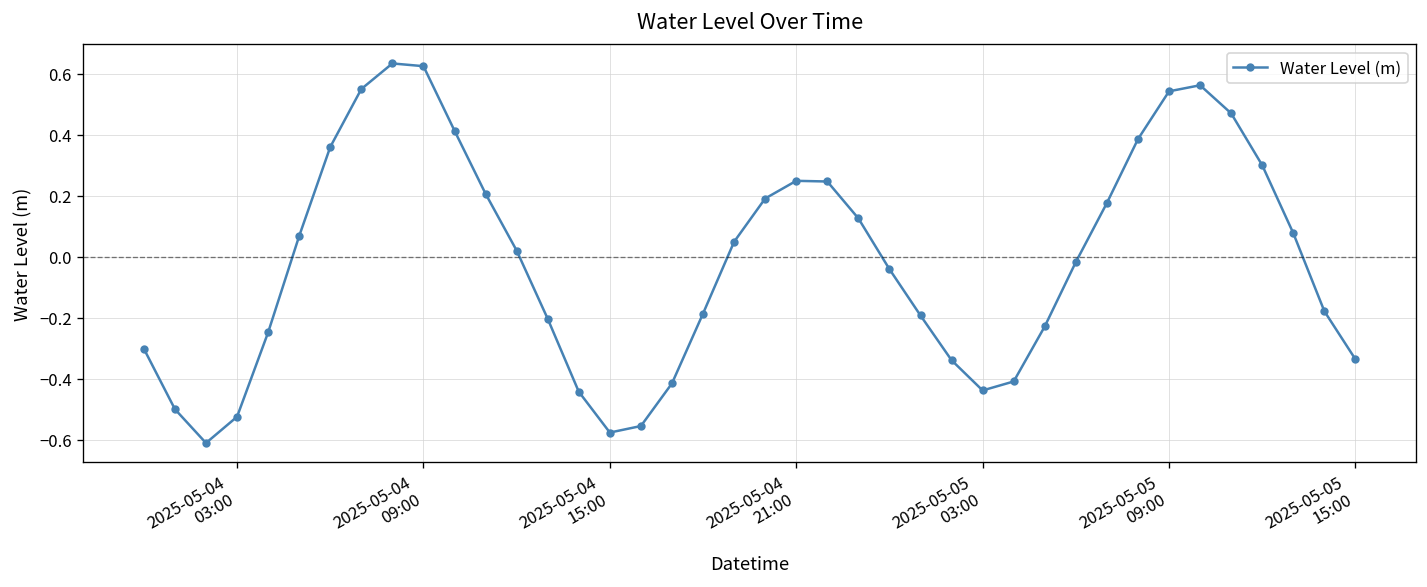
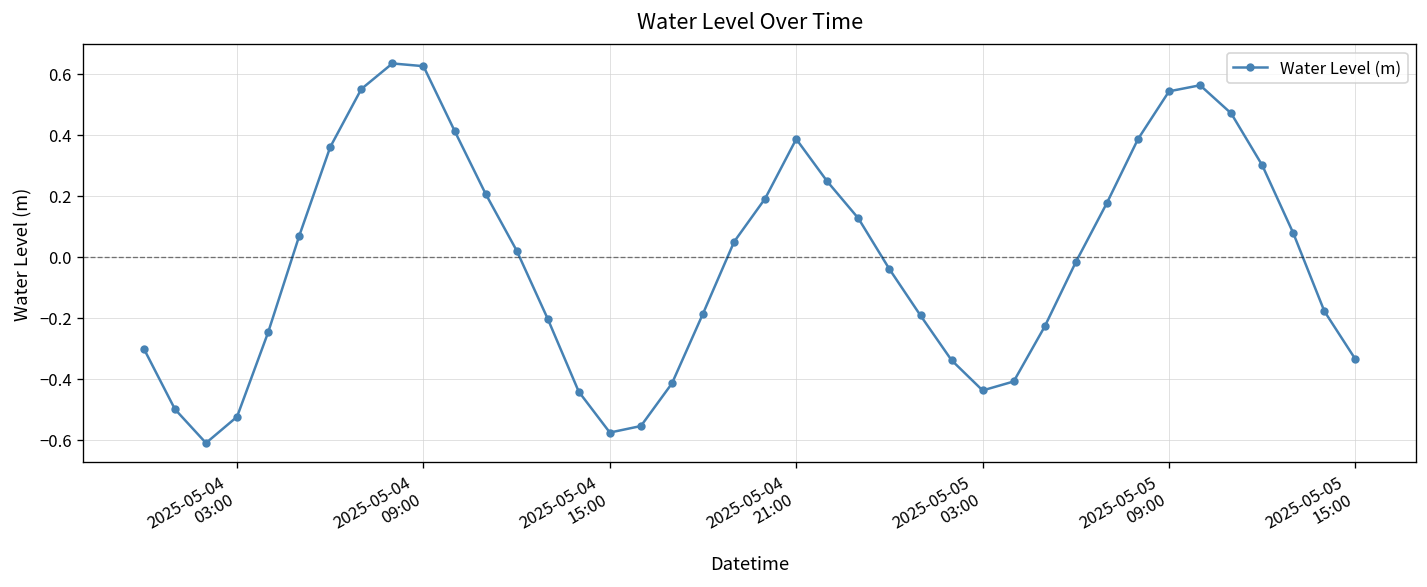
  {
    "2025-05-04 03:00": -0.53,
    "2025-05-04 09:00": 0.62,
    "2025-05-04 15:00": -0.58,
-   "2025-05-04 21:00": 0.25,
+   "2025-05-04 21:00": 0.39,
    "2025-05-05 03:00": -0.44,
    "2025-05-05 09:00": 0.54,
    "2025-05-05 15:00": -0.34
  }
